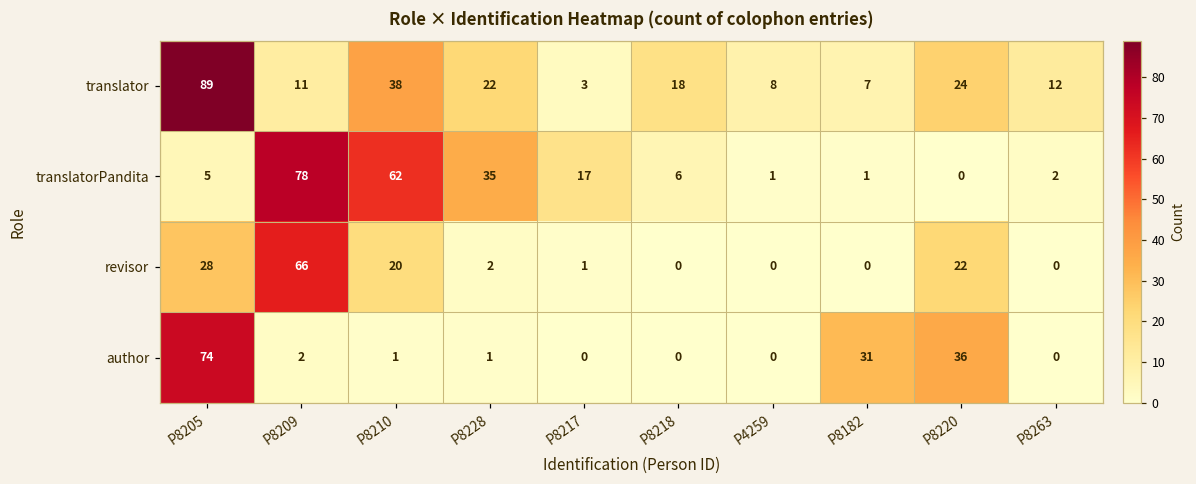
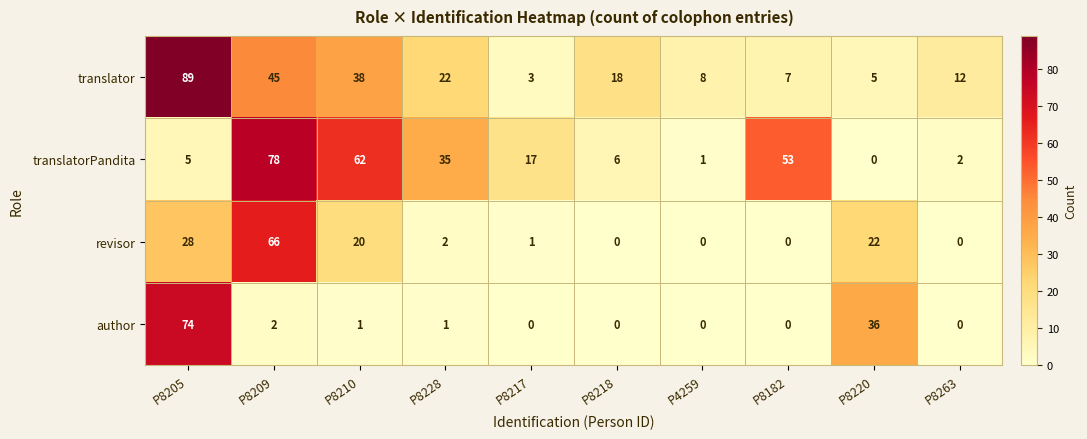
  {
    "translator": {
      "P8205": 89,
-     "P8209": 11,
+     "P8209": 45,
      "P8210": 38,
      "P8228": 22,
      "P8217": 3,
      "P8218": 18,
      "P4259": 8,
      "P8182": 7,
-     "P8220": 24,
+     "P8220": 5,
      "P8263": 12
    },
    "translatorPandita": {
      "P8205": 5,
      "P8209": 78,
      "P8210": 62,
      "P8228": 35,
      "P8217": 17,
      "P8218": 6,
      "P4259": 1,
-     "P8182": 1,
+     "P8182": 53,
      "P8220": 0,
      "P8263": 2
    },
    "revisor": {
      "P8205": 28,
      "P8209": 66,
      "P8210": 20,
      "P8228": 2,
      "P8217": 1,
      "P8218": 0,
      "P4259": 0,
      "P8182": 0,
      "P8220": 22,
      "P8263": 0
    },
    "author": {
      "P8205": 74,
      "P8209": 2,
      "P8210": 1,
      "P8228": 1,
      "P8217": 0,
      "P8218": 0,
      "P4259": 0,
-     "P8182": 31,
+     "P8182": 0,
      "P8220": 36,
      "P8263": 0
    }
  }
